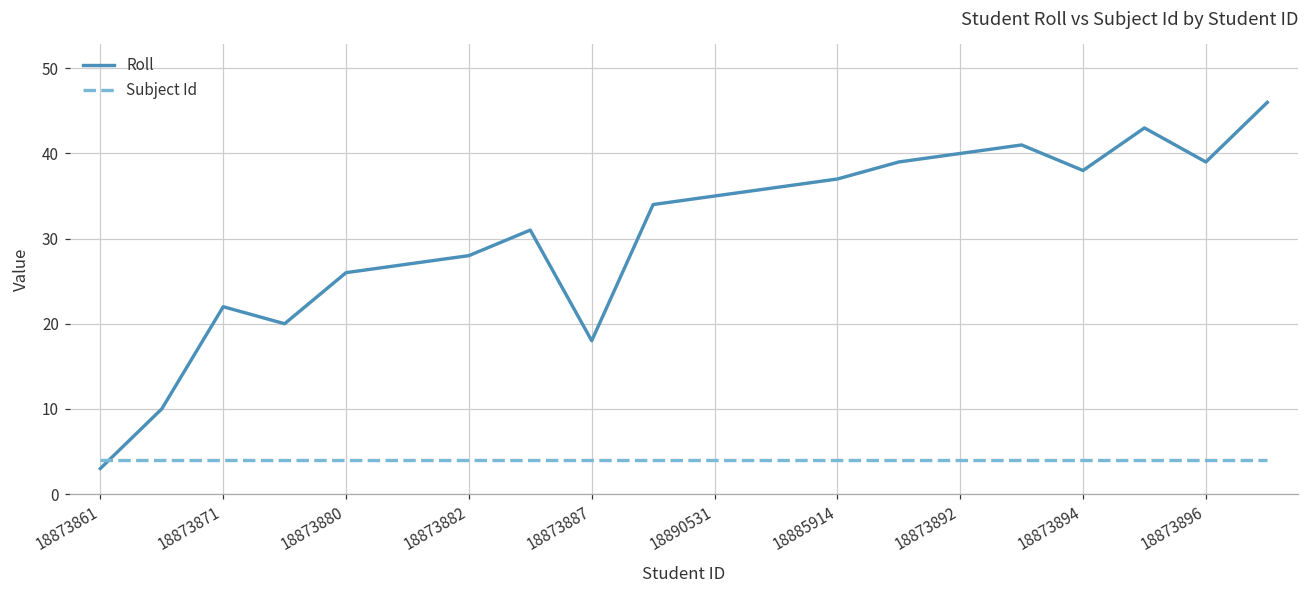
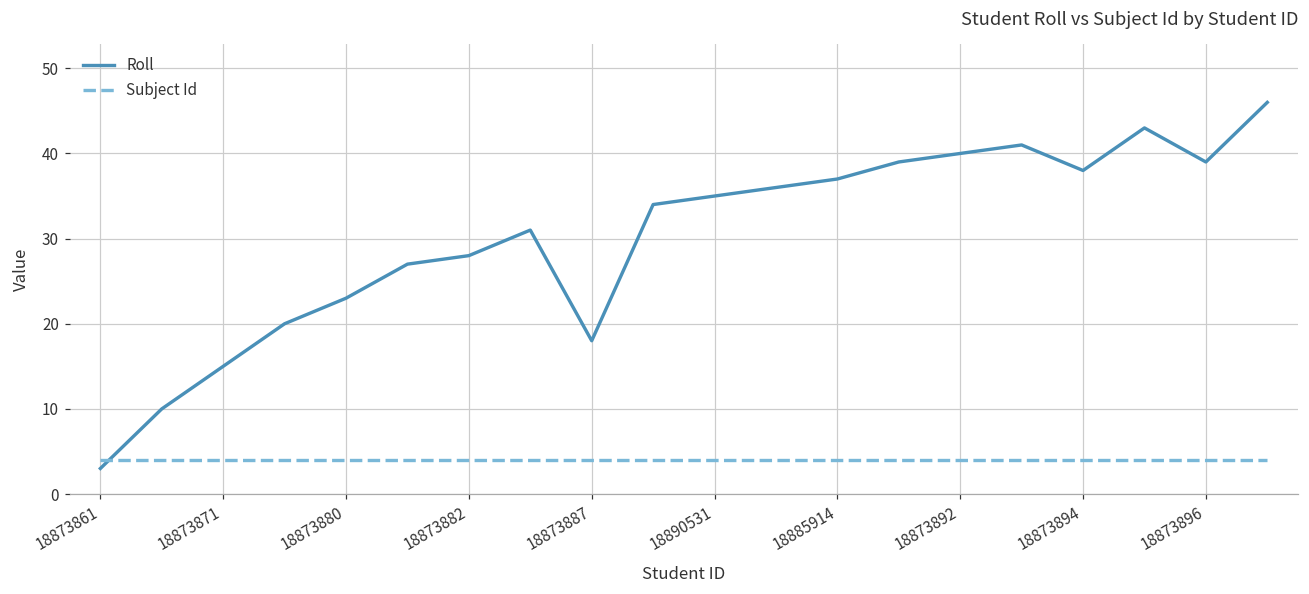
  {
    "Roll": {
      "18873861": 3,
-     "18873871": 22,
-     "18873880": 26,
+     "18873871": 15,
+     "18873880": 23,
      "18873882": 28,
      "18873887": 18,
      "18890531": 35,
      "18885914": 37,
      "18873892": 40,
      "18873894": 38,
      "18873896": 39
    },
    "Subject Id": {
      "18873861": 4,
      "18873871": 4,
      "18873880": 4,
      "18873882": 4,
      "18873887": 4,
      "18890531": 4,
      "18885914": 4,
      "18873892": 4,
      "18873894": 4,
      "18873896": 4
    }
  }
